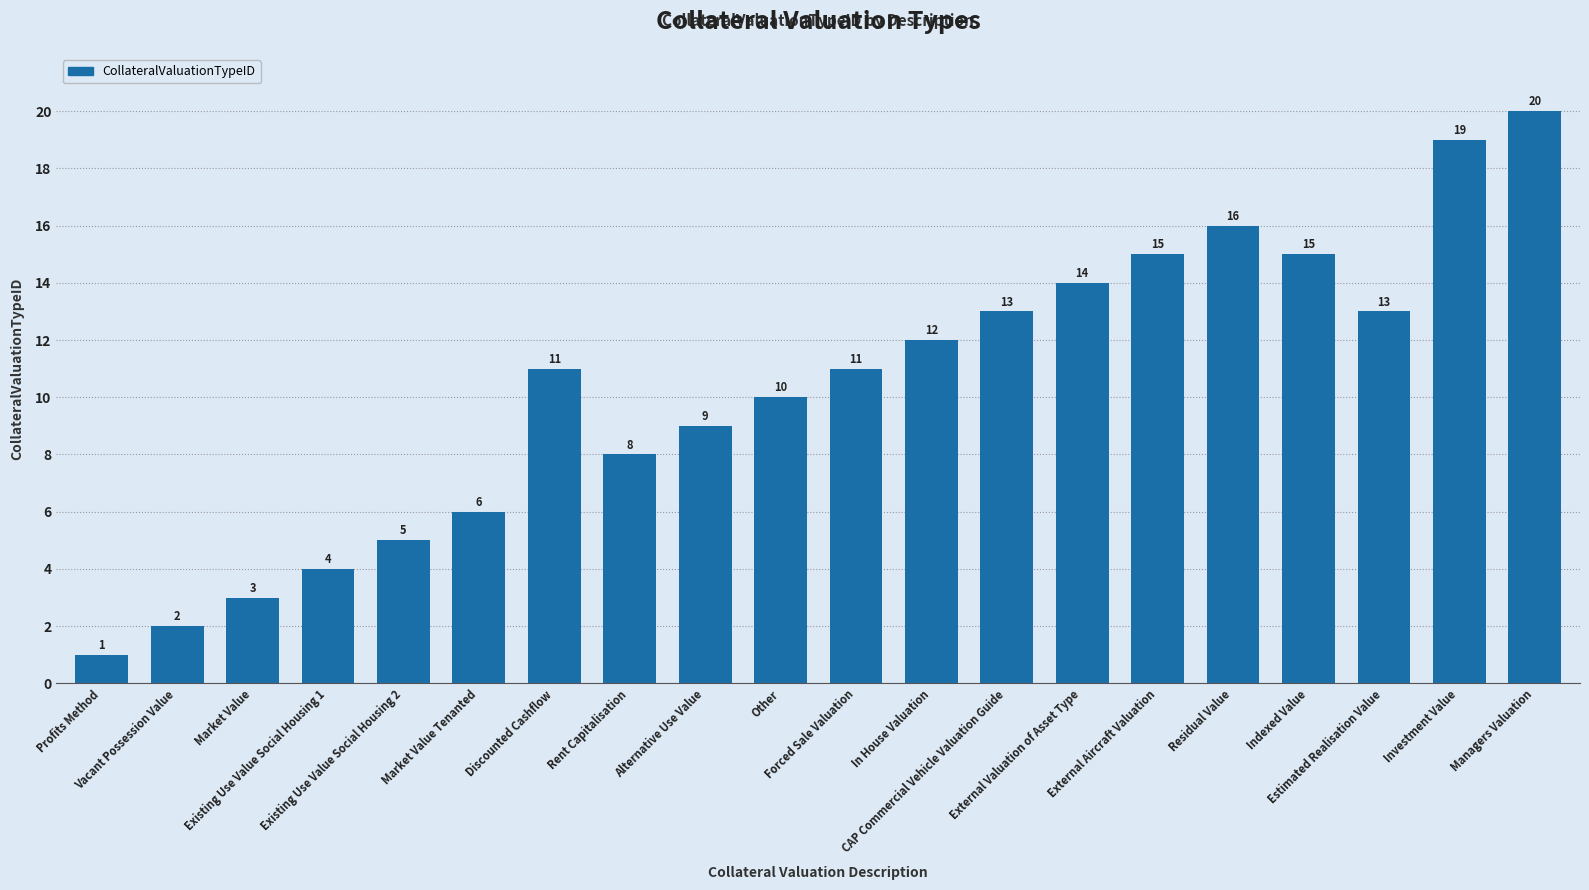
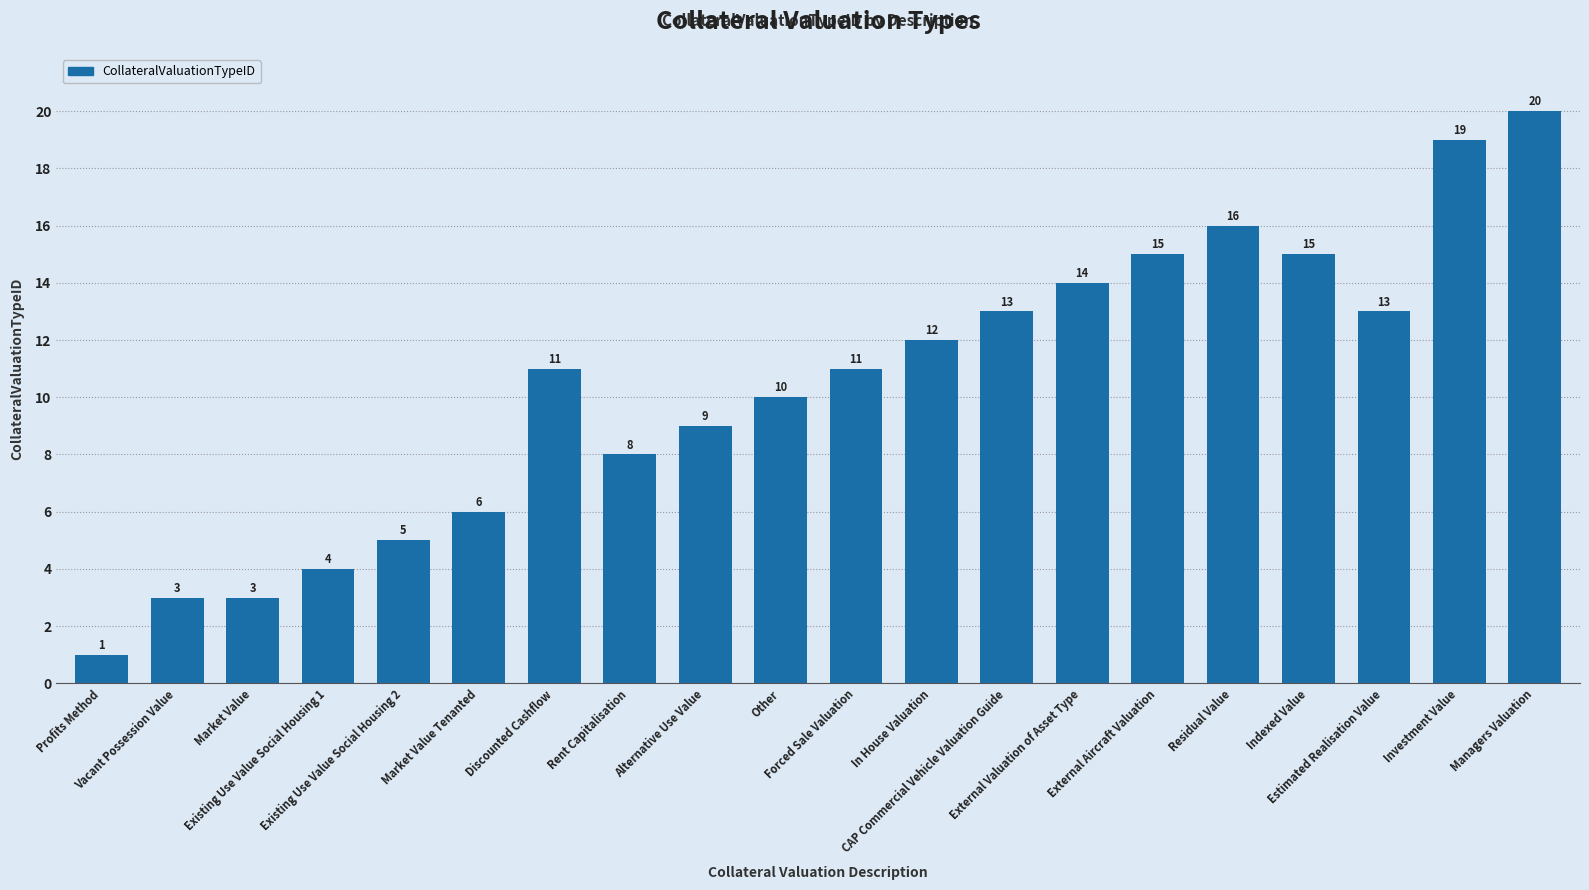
  {
    "Profits Method": 1,
-   "Vacant Possession Value": 2,
+   "Vacant Possession Value": 3,
    "Market Value": 3,
    "Existing Use Value Social Housing 1": 4,
    "Existing Use Value Social Housing 2": 5,
    "Market Value Tenanted": 6,
    "Discounted Cashflow": 11,
    "Rent Capitalisation": 8,
    "Alternative Use Value": 9,
    "Other": 10,
    "Forced Sale Valuation": 11,
    "In House Valuation": 12,
    "CAP Commercial Vehicle Valuation Guide": 13,
    "External Valuation of Asset Type": 14,
    "External Aircraft Valuation": 15,
    "Residual Value": 16,
    "Indexed Value": 15,
    "Estimated Realisation Value": 13,
    "Investment Value": 19,
    "Managers Valuation": 20
  }
